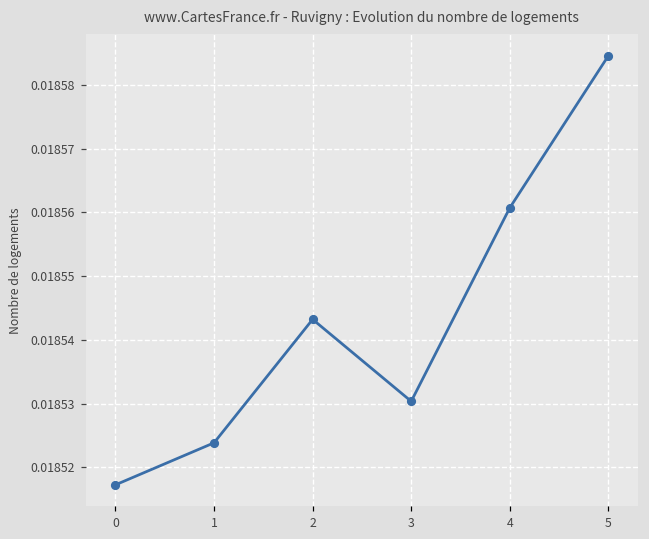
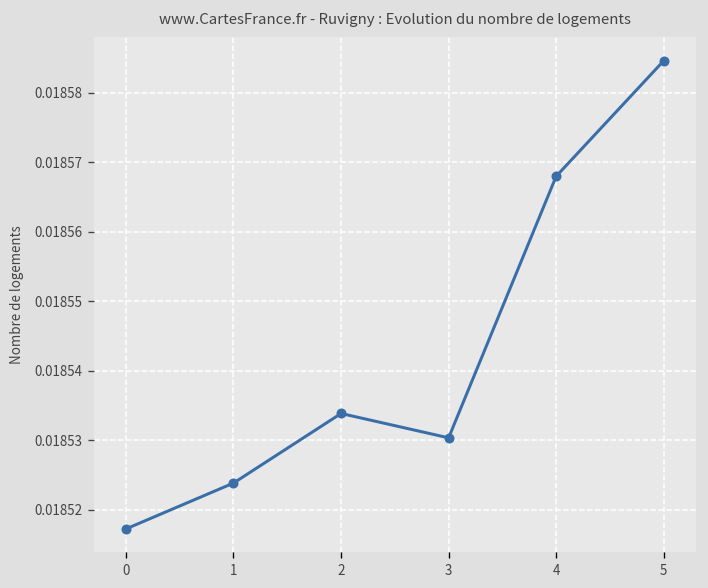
  {
    "0": 0.018517,
    "1": 0.018524,
-   "2": 0.018543,
+   "2": 0.018534,
    "3": 0.018530,
-   "4": 0.018561,
+   "4": 0.018568,
    "5": 0.018585
  }
